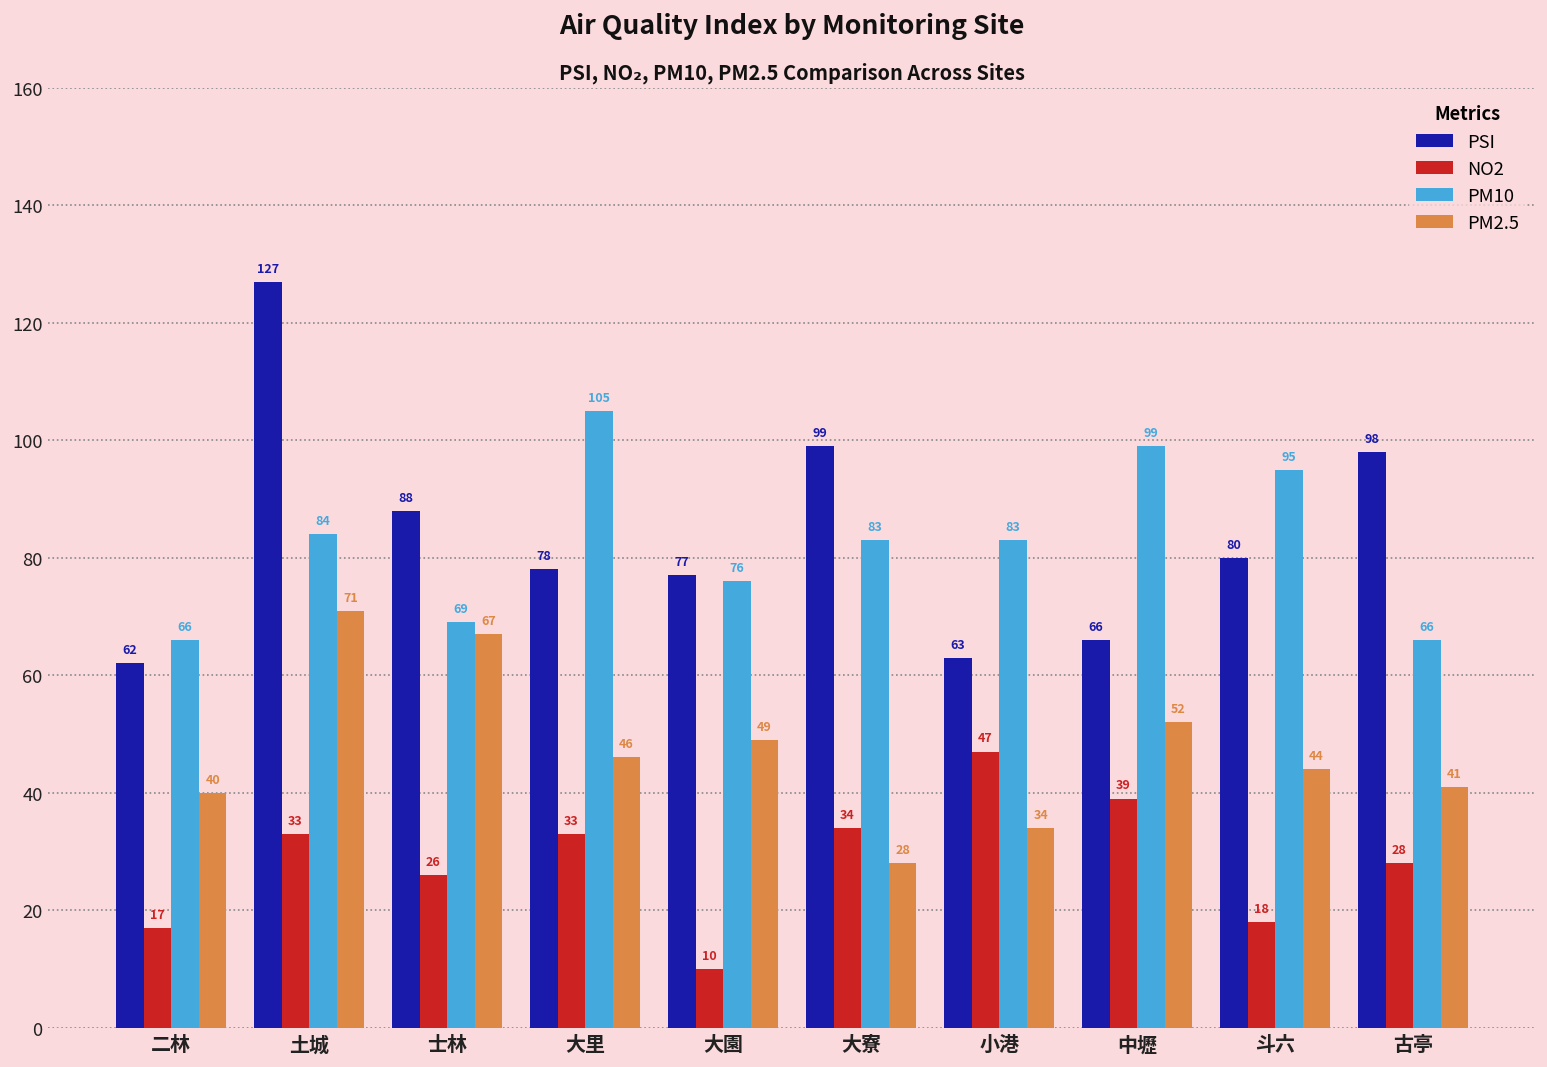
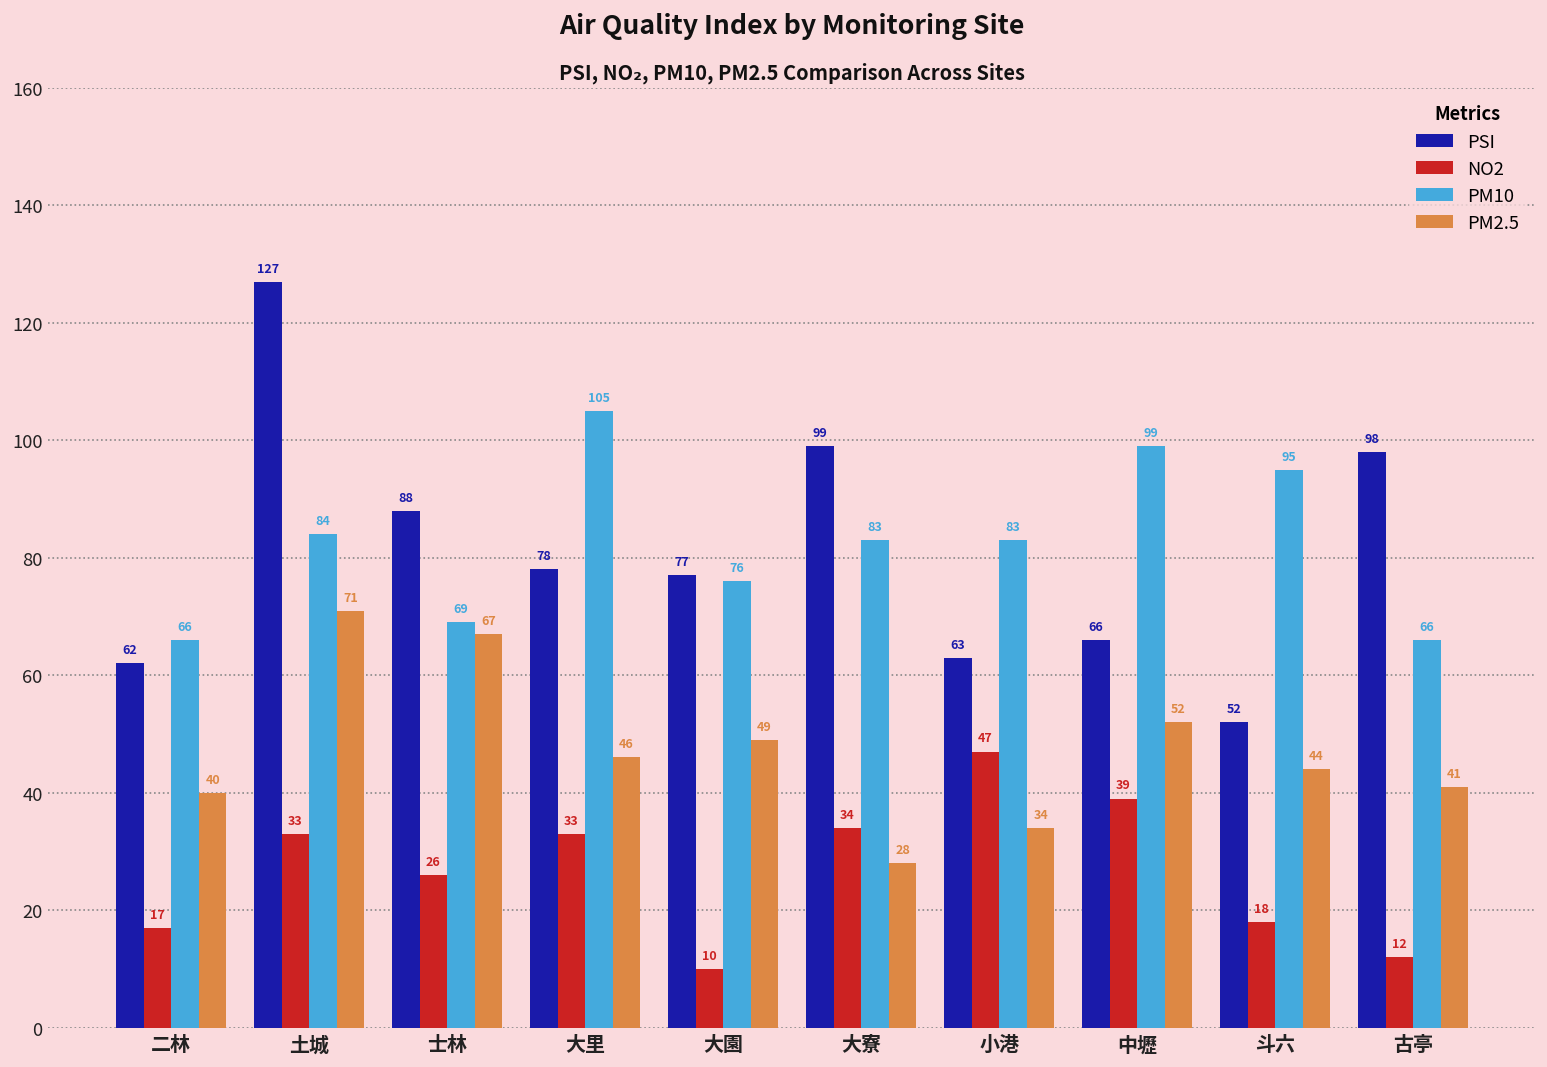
  {
    "PSI": {
      "二林": 62,
      "土城": 127,
      "士林": 88,
      "大里": 78,
      "大園": 77,
      "大寮": 99,
      "小港": 63,
      "中壢": 66,
-     "斗六": 80,
+     "斗六": 52,
      "古亭": 98
    },
    "NO2": {
      "二林": 17,
      "土城": 33,
      "士林": 26,
      "大里": 33,
      "大園": 10,
      "大寮": 34,
      "小港": 47,
      "中壢": 39,
      "斗六": 18,
-     "古亭": 28
+     "古亭": 12
    },
    "PM10": {
      "二林": 66,
      "土城": 84,
      "士林": 69,
      "大里": 105,
      "大園": 76,
      "大寮": 83,
      "小港": 83,
      "中壢": 99,
      "斗六": 95,
      "古亭": 66
    },
    "PM2.5": {
      "二林": 40,
      "土城": 71,
      "士林": 67,
      "大里": 46,
      "大園": 49,
      "大寮": 28,
      "小港": 34,
      "中壢": 52,
      "斗六": 44,
      "古亭": 41
    }
  }
